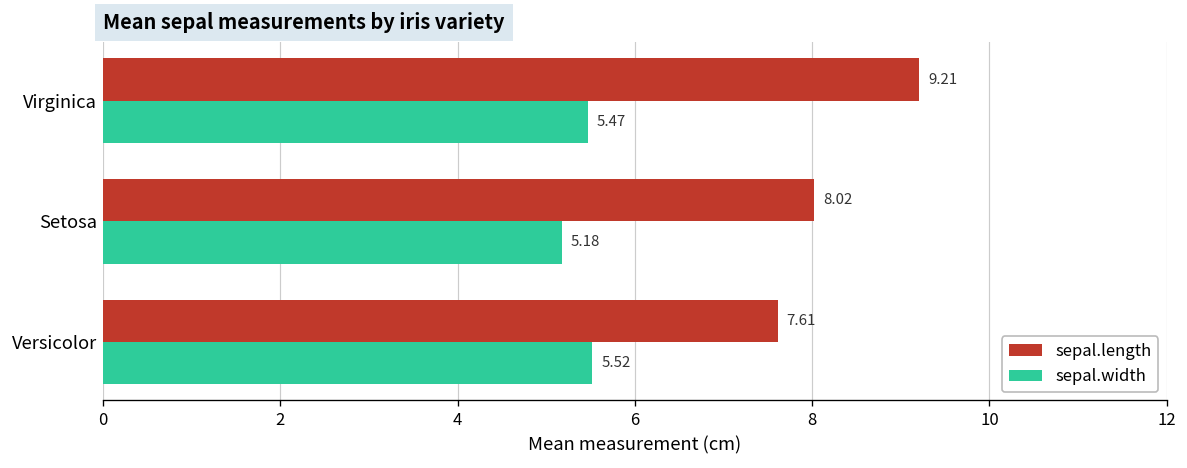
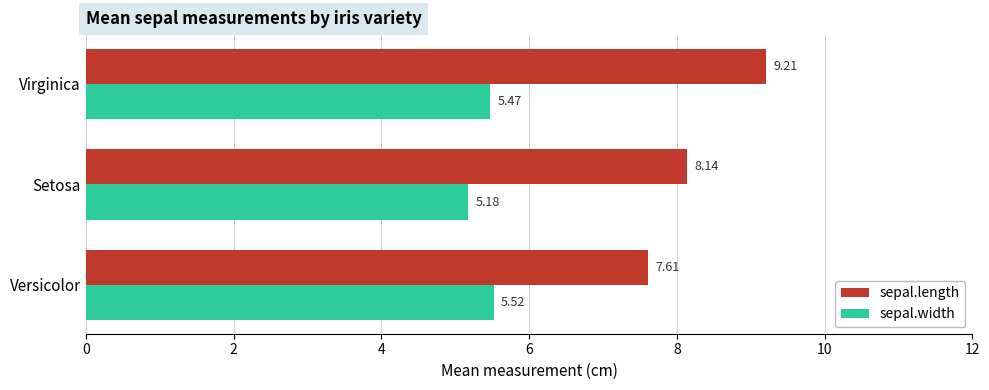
  {
    "sepal.length": {
      "Virginica": 9.21,
-     "Setosa": 8.02,
+     "Setosa": 8.14,
      "Versicolor": 7.61
    },
    "sepal.width": {
      "Virginica": 5.47,
      "Setosa": 5.18,
      "Versicolor": 5.52
    }
  }
